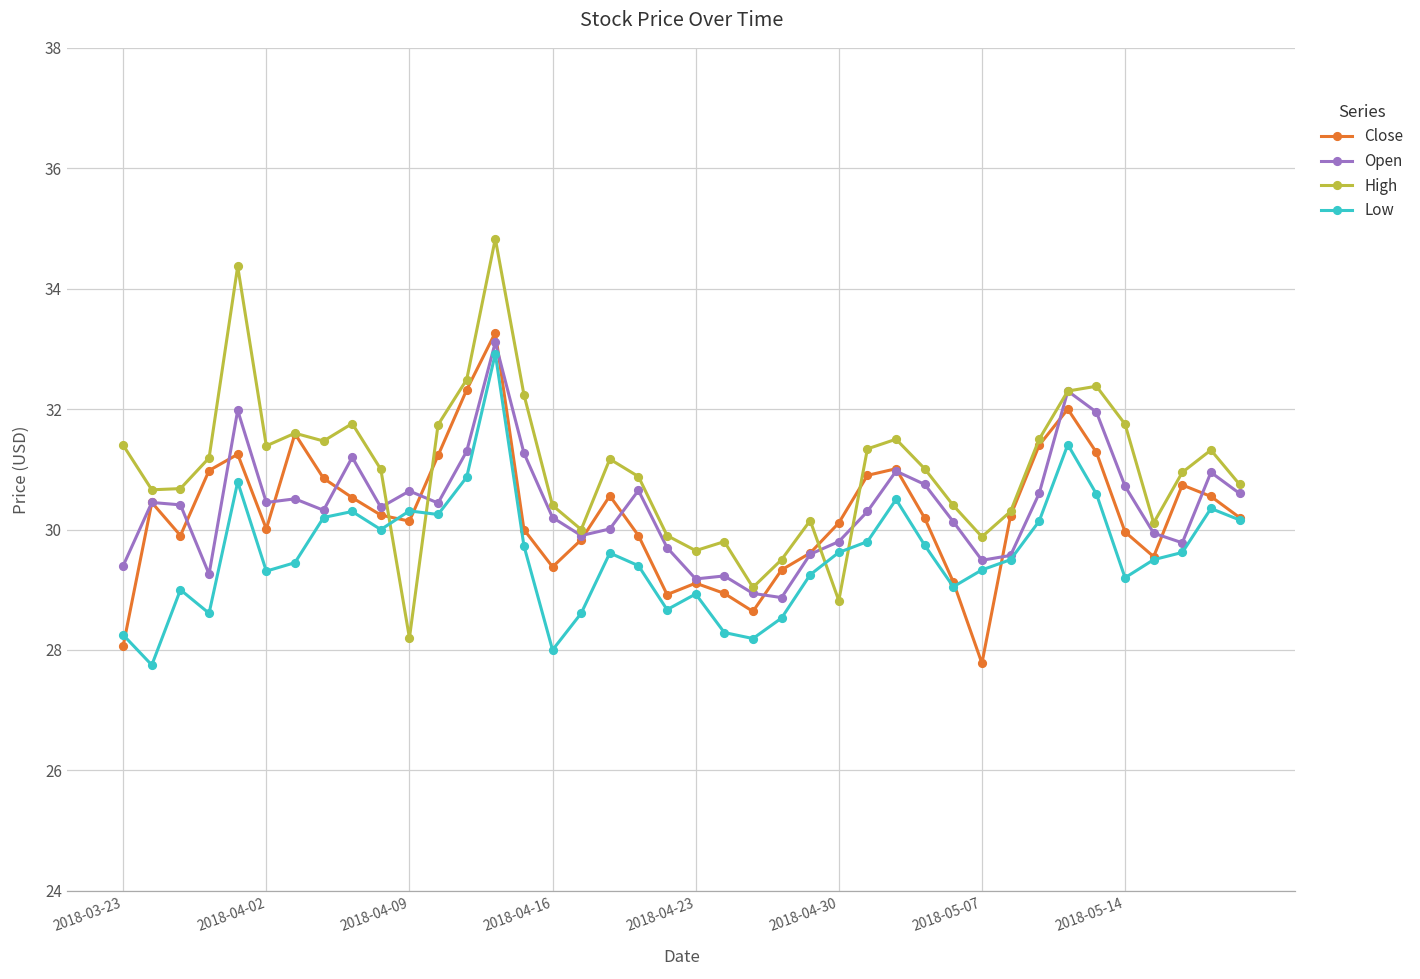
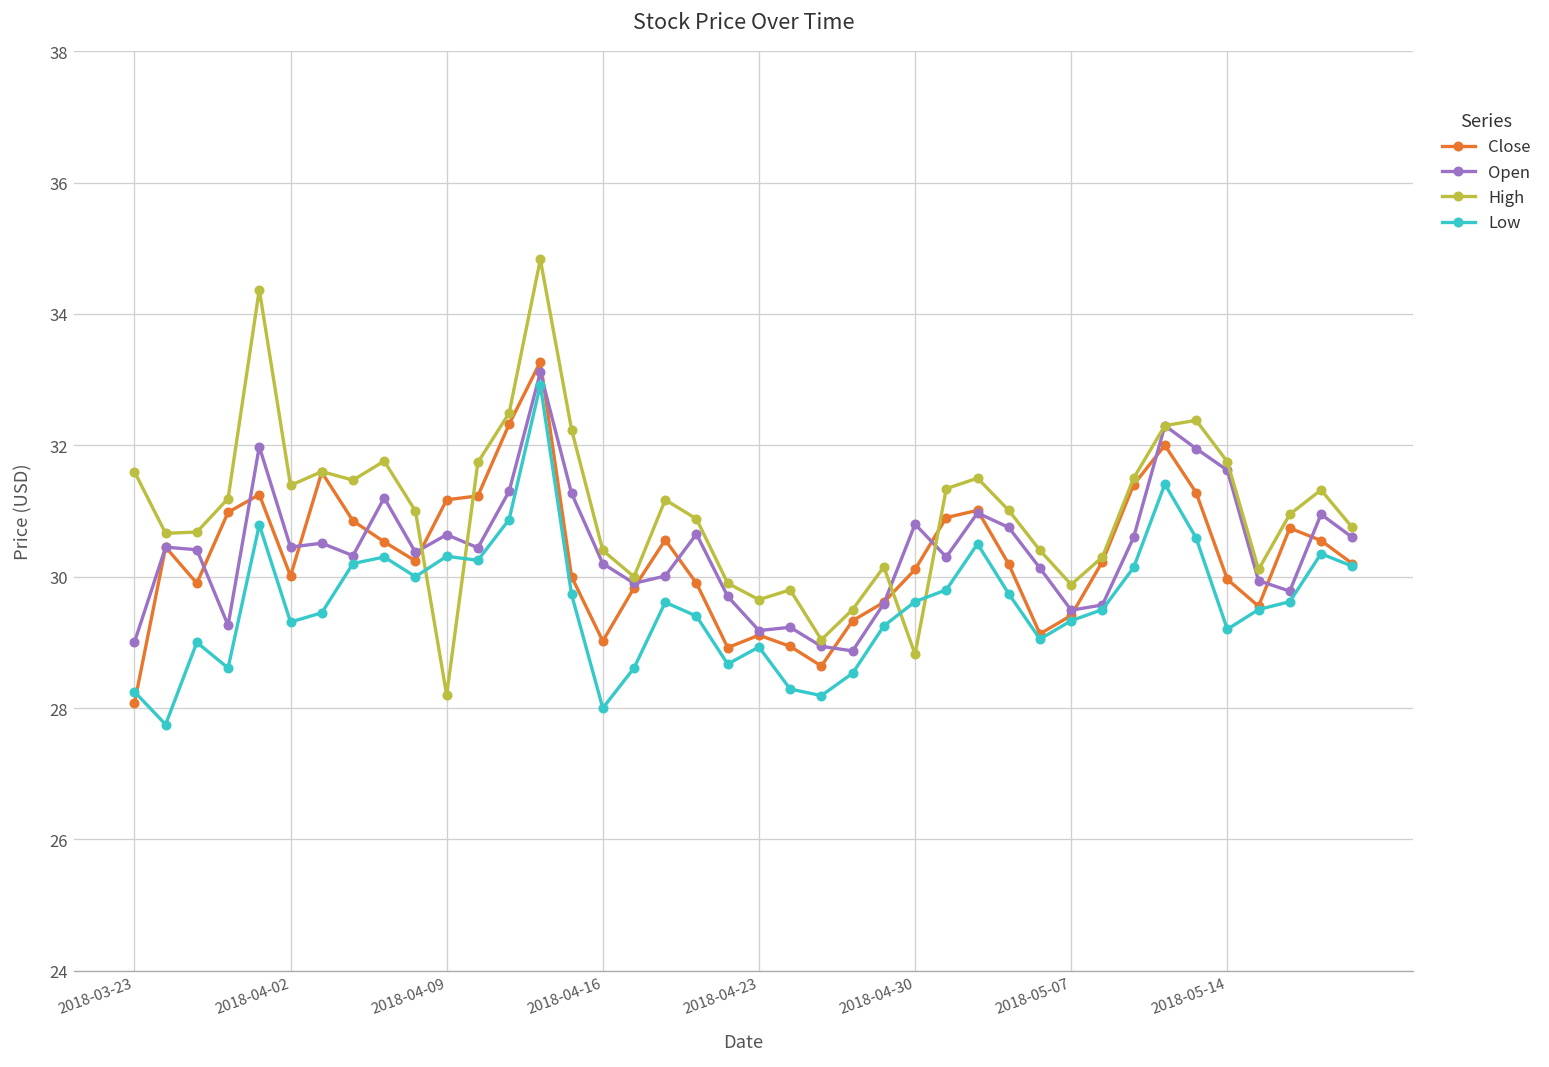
  {
    "Close": {
      "2018-03-23": 28.1,
      "2018-04-02": 30.0,
-     "2018-04-09": 30.1,
-     "2018-04-16": 29.4,
+     "2018-04-09": 31.2,
+     "2018-04-16": 29.0,
      "2018-04-23": 29.1,
      "2018-04-30": 30.1,
-     "2018-05-07": 27.8,
+     "2018-05-07": 29.4,
      "2018-05-14": 30.0
    },
    "Open": {
-     "2018-03-23": 29.4,
+     "2018-03-23": 29.0,
      "2018-04-02": 30.5,
      "2018-04-09": 30.6,
      "2018-04-16": 30.2,
      "2018-04-23": 29.2,
-     "2018-04-30": 29.8,
+     "2018-04-30": 30.8,
      "2018-05-07": 29.5,
-     "2018-05-14": 30.7
+     "2018-05-14": 31.6
    },
    "High": {
-     "2018-03-23": 31.4,
+     "2018-03-23": 31.6,
      "2018-04-02": 31.4,
      "2018-04-09": 28.2,
      "2018-04-16": 30.4,
      "2018-04-23": 29.7,
      "2018-04-30": 28.8,
      "2018-05-07": 29.9,
      "2018-05-14": 31.8
    },
    "Low": {
      "2018-03-23": 28.3,
      "2018-04-02": 29.3,
      "2018-04-09": 30.3,
      "2018-04-16": 28.0,
      "2018-04-23": 28.9,
      "2018-04-30": 29.6,
      "2018-05-07": 29.3,
      "2018-05-14": 29.2
    }
  }
